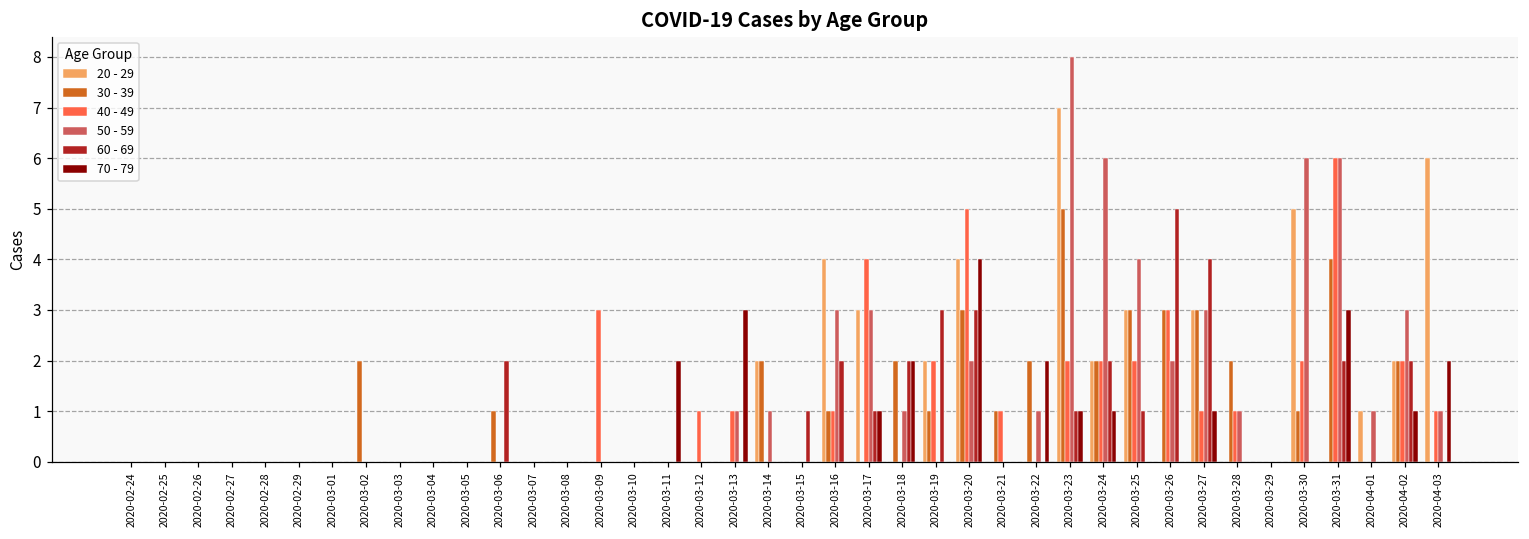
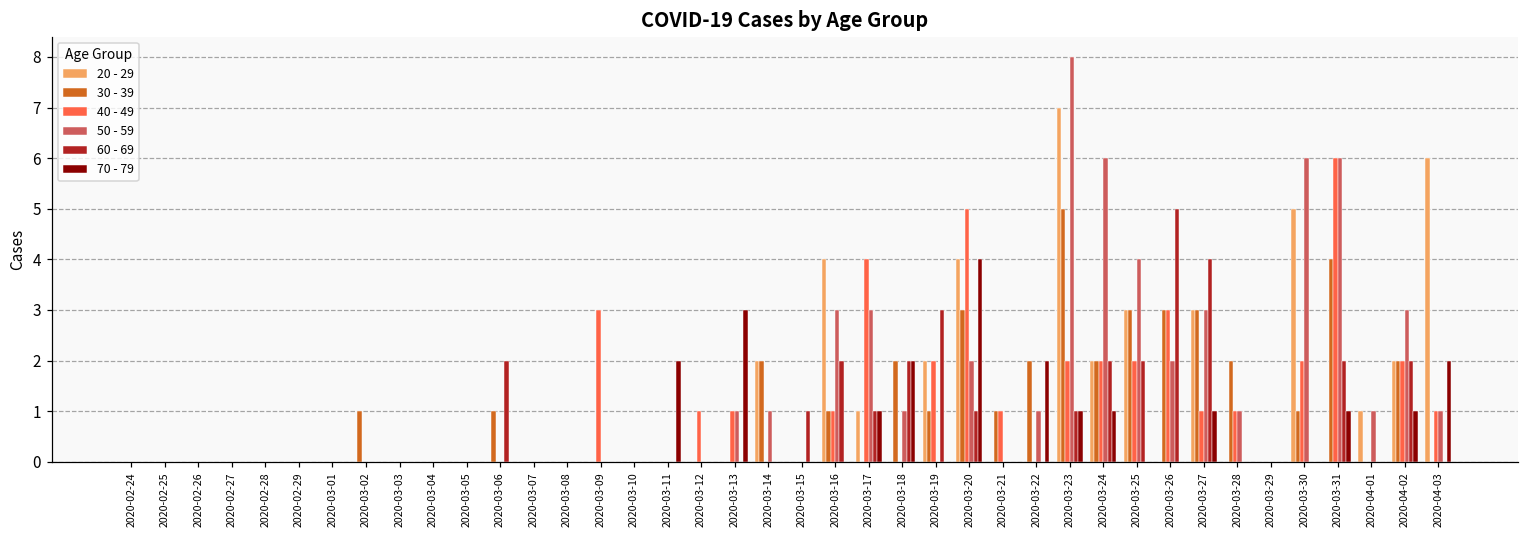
  {
    "20 - 29": {
      "2020-02-24": 0,
      "2020-02-25": 0,
      "2020-02-26": 0,
      "2020-02-27": 0,
      "2020-02-28": 0,
      "2020-02-29": 0,
      "2020-03-01": 0,
      "2020-03-02": 0,
      "2020-03-03": 0,
      "2020-03-04": 0,
      "2020-03-05": 0,
      "2020-03-06": 0,
      "2020-03-07": 0,
      "2020-03-08": 0,
      "2020-03-09": 0,
      "2020-03-10": 0,
      "2020-03-11": 0,
      "2020-03-12": 0,
      "2020-03-13": 0,
      "2020-03-14": 2,
      "2020-03-15": 0,
      "2020-03-16": 4,
-     "2020-03-17": 3,
+     "2020-03-17": 1,
      "2020-03-18": 0,
      "2020-03-19": 2,
      "2020-03-20": 4,
      "2020-03-21": 0,
      "2020-03-22": 0,
      "2020-03-23": 7,
      "2020-03-24": 2,
      "2020-03-25": 3,
      "2020-03-26": 0,
      "2020-03-27": 3,
      "2020-03-28": 0,
      "2020-03-29": 0,
      "2020-03-30": 5,
      "2020-03-31": 0,
      "2020-04-01": 1,
      "2020-04-02": 2,
      "2020-04-03": 6
    },
    "30 - 39": {
      "2020-02-24": 0,
      "2020-02-25": 0,
      "2020-02-26": 0,
      "2020-02-27": 0,
      "2020-02-28": 0,
      "2020-02-29": 0,
      "2020-03-01": 0,
-     "2020-03-02": 2,
+     "2020-03-02": 1,
      "2020-03-03": 0,
      "2020-03-04": 0,
      "2020-03-05": 0,
      "2020-03-06": 1,
      "2020-03-07": 0,
      "2020-03-08": 0,
      "2020-03-09": 0,
      "2020-03-10": 0,
      "2020-03-11": 0,
      "2020-03-12": 0,
      "2020-03-13": 0,
      "2020-03-14": 2,
      "2020-03-15": 0,
      "2020-03-16": 1,
      "2020-03-17": 0,
      "2020-03-18": 2,
      "2020-03-19": 1,
      "2020-03-20": 3,
      "2020-03-21": 1,
      "2020-03-22": 2,
      "2020-03-23": 5,
      "2020-03-24": 2,
      "2020-03-25": 3,
      "2020-03-26": 3,
      "2020-03-27": 3,
      "2020-03-28": 2,
      "2020-03-29": 0,
      "2020-03-30": 1,
      "2020-03-31": 4,
      "2020-04-01": 0,
      "2020-04-02": 2,
      "2020-04-03": 0
    },
    "60 - 69": {
      "2020-02-24": 0,
      "2020-02-25": 0,
      "2020-02-26": 0,
      "2020-02-27": 0,
      "2020-02-28": 0,
      "2020-02-29": 0,
      "2020-03-01": 0,
      "2020-03-02": 0,
      "2020-03-03": 0,
      "2020-03-04": 0,
      "2020-03-05": 0,
      "2020-03-06": 2,
      "2020-03-07": 0,
      "2020-03-08": 0,
      "2020-03-09": 0,
      "2020-03-10": 0,
      "2020-03-11": 0,
      "2020-03-12": 0,
      "2020-03-13": 0,
      "2020-03-14": 0,
      "2020-03-15": 1,
      "2020-03-16": 2,
      "2020-03-17": 1,
      "2020-03-18": 2,
      "2020-03-19": 3,
-     "2020-03-20": 3,
+     "2020-03-20": 1,
      "2020-03-21": 0,
      "2020-03-22": 0,
      "2020-03-23": 1,
      "2020-03-24": 2,
-     "2020-03-25": 1,
+     "2020-03-25": 2,
      "2020-03-26": 5,
      "2020-03-27": 4,
      "2020-03-28": 0,
      "2020-03-29": 0,
      "2020-03-30": 0,
      "2020-03-31": 2,
      "2020-04-01": 0,
      "2020-04-02": 2,
      "2020-04-03": 0
    },
    "70 - 79": {
      "2020-02-24": 0,
      "2020-02-25": 0,
      "2020-02-26": 0,
      "2020-02-27": 0,
      "2020-02-28": 0,
      "2020-02-29": 0,
      "2020-03-01": 0,
      "2020-03-02": 0,
      "2020-03-03": 0,
      "2020-03-04": 0,
      "2020-03-05": 0,
      "2020-03-06": 0,
      "2020-03-07": 0,
      "2020-03-08": 0,
      "2020-03-09": 0,
      "2020-03-10": 0,
      "2020-03-11": 2,
      "2020-03-12": 0,
      "2020-03-13": 3,
      "2020-03-14": 0,
      "2020-03-15": 0,
      "2020-03-16": 0,
      "2020-03-17": 1,
      "2020-03-18": 2,
      "2020-03-19": 0,
      "2020-03-20": 4,
      "2020-03-21": 0,
      "2020-03-22": 2,
      "2020-03-23": 1,
      "2020-03-24": 1,
      "2020-03-25": 0,
      "2020-03-26": 0,
      "2020-03-27": 1,
      "2020-03-28": 0,
      "2020-03-29": 0,
      "2020-03-30": 0,
-     "2020-03-31": 3,
+     "2020-03-31": 1,
      "2020-04-01": 0,
      "2020-04-02": 1,
      "2020-04-03": 2
    }
  }
